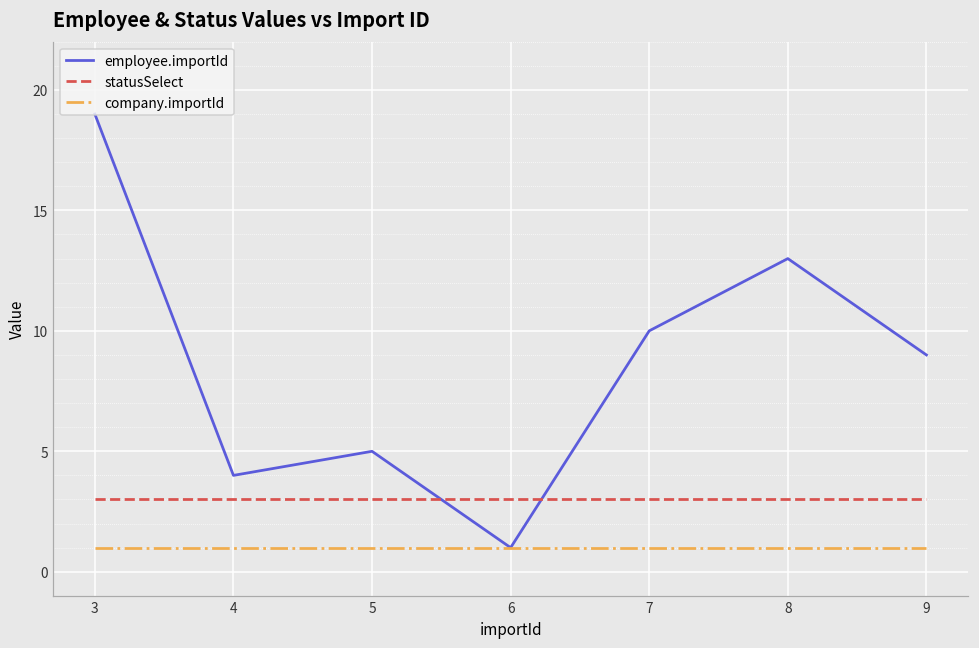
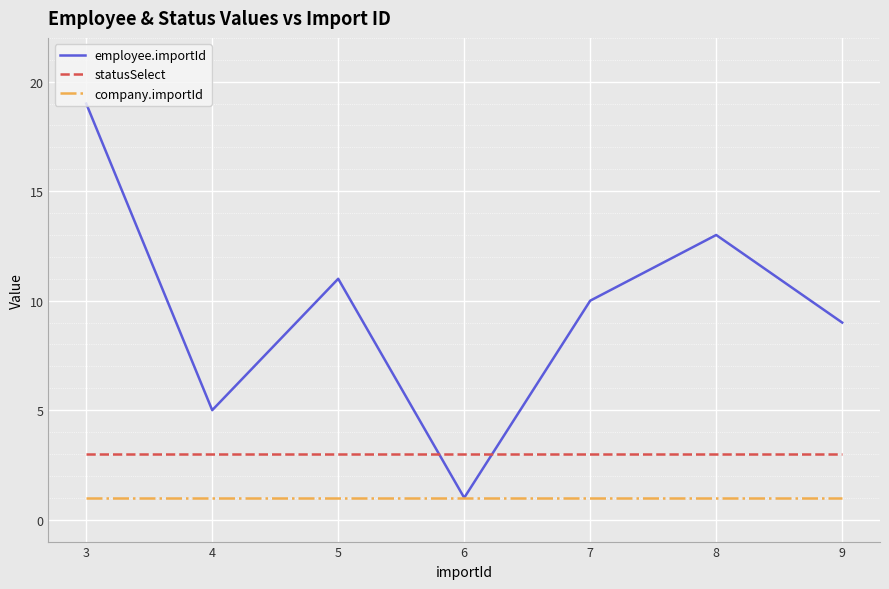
  {
    "employee.importId": {
-     "4": 4,
-     "5": 5,
+     "4": 5,
+     "5": 11,
      "7": 10,
      "8": 13,
      "9": 9
    },
    "statusSelect": {
      "3": 3,
      "4": 3,
      "5": 3,
      "6": 3,
      "7": 3,
      "8": 3,
      "9": 3
    },
    "company.importId": {
      "3": 1,
      "4": 1,
      "5": 1,
      "7": 1,
      "8": 1,
      "9": 1
    }
  }
